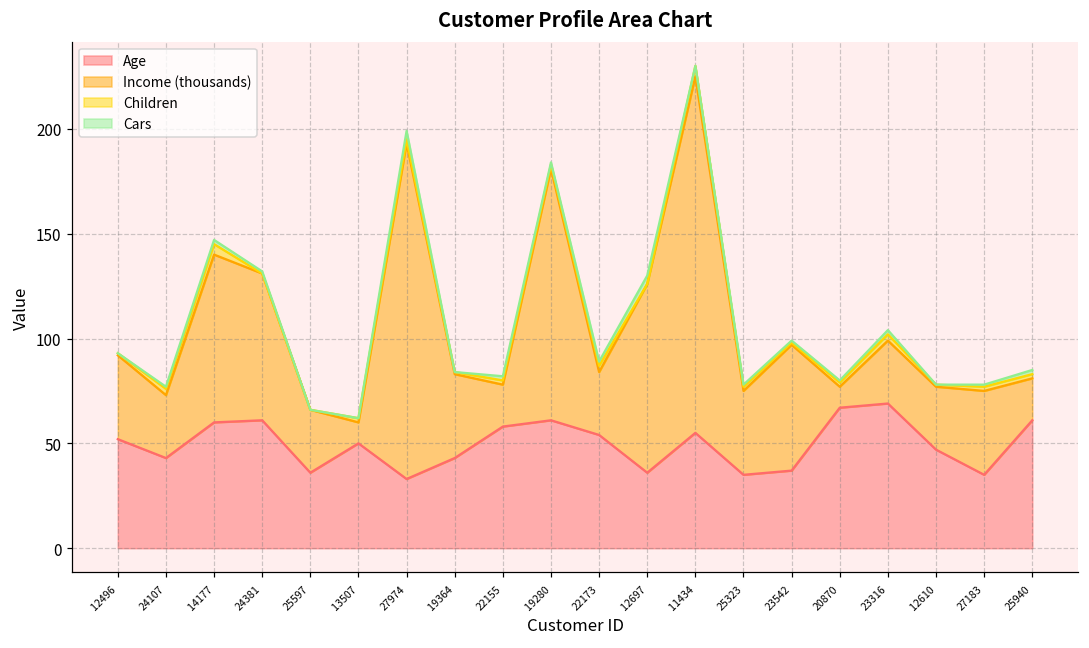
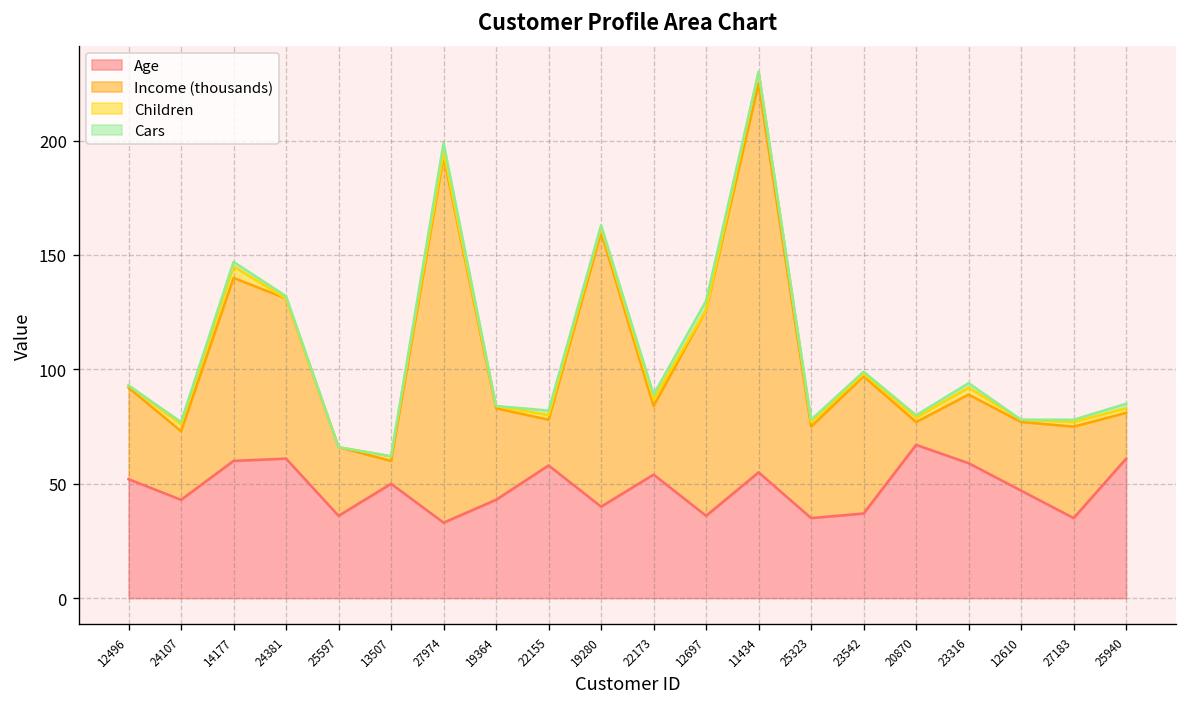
  {
    "Age": {
      "12496": 52,
      "24107": 43,
      "14177": 60,
      "24381": 61,
      "25597": 36,
      "13507": 50,
      "27974": 33,
      "19364": 43,
      "22155": 58,
-     "19280": 61,
+     "19280": 40,
      "22173": 54,
      "12697": 36,
      "11434": 55,
      "25323": 35,
      "23542": 37,
      "20870": 67,
-     "23316": 69,
+     "23316": 59,
      "12610": 47,
      "27183": 35,
      "25940": 61
    },
    "Cars": {
      "14177": 2,
      "27974": 4,
      "22155": 2,
      "22173": 2,
      "12697": 4,
      "23316": 2,
      "25940": 2
    }
  }
